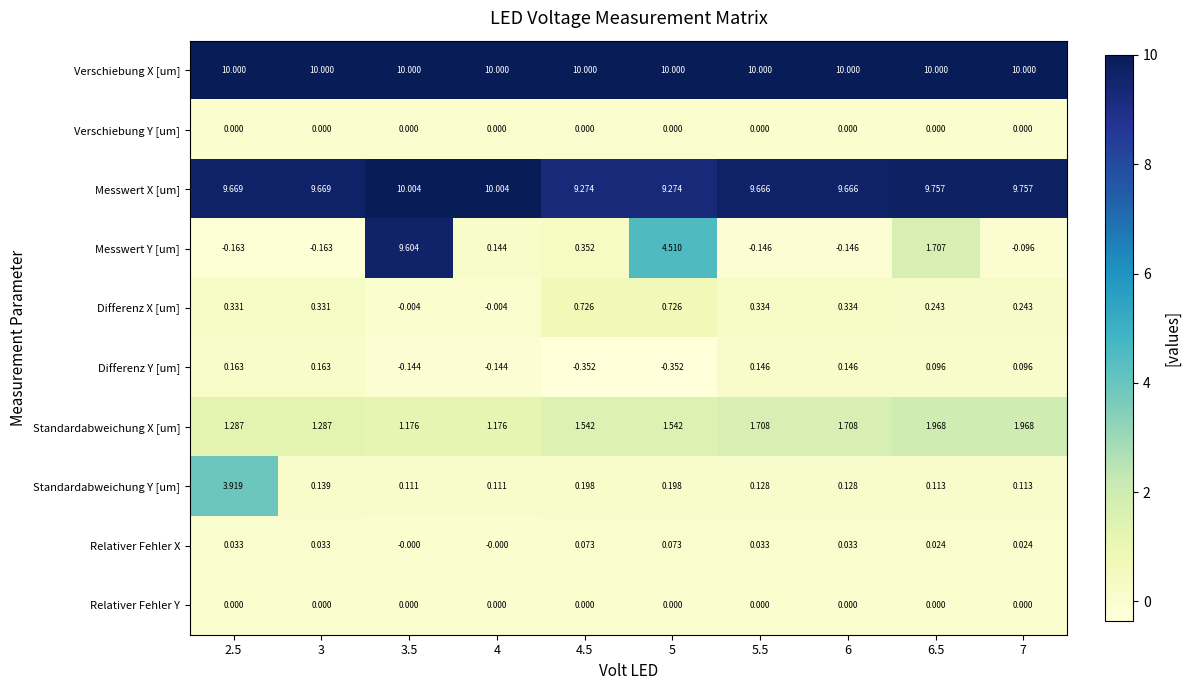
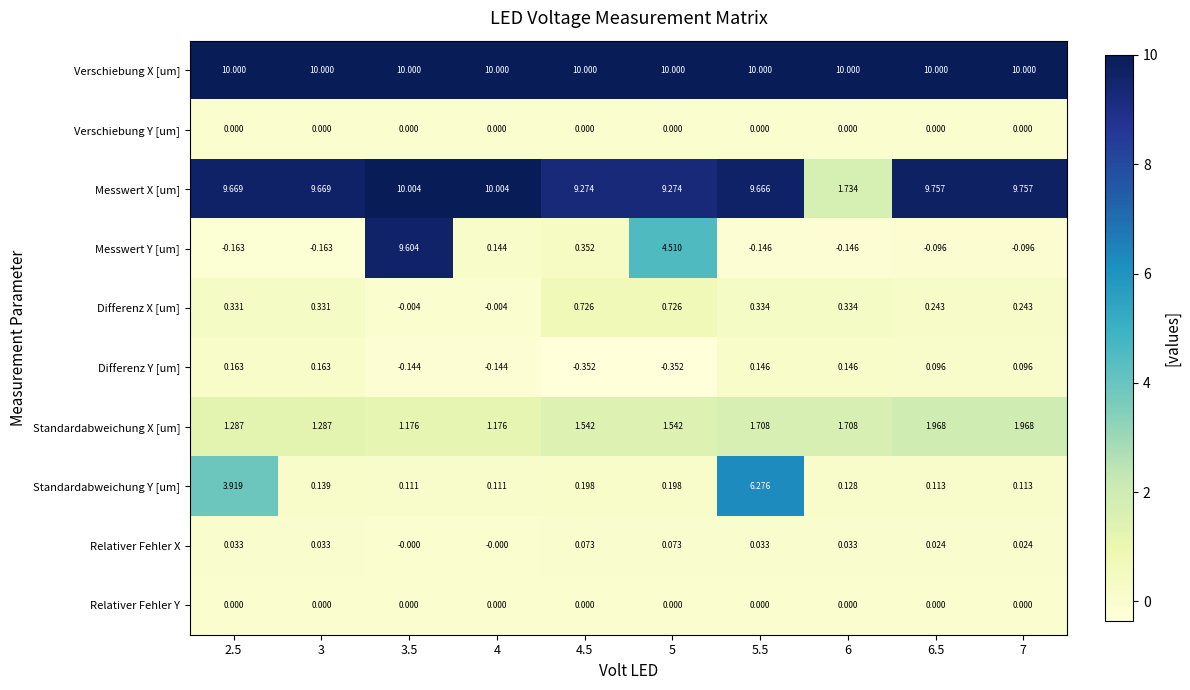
  {
    "Verschiebung X [um]": {
      "2.5": 10.000,
      "3": 10.000,
      "3.5": 10.000,
      "4": 10.000,
      "4.5": 10.000,
      "5": 10.000,
      "5.5": 10.000,
      "6": 10.000,
      "6.5": 10.000,
      "7": 10.000
    },
    "Verschiebung Y [um]": {
      "2.5": 0.000,
      "3": 0.000,
      "3.5": 0.000,
      "4": 0.000,
      "4.5": 0.000,
      "5": 0.000,
      "5.5": 0.000,
      "6": 0.000,
      "6.5": 0.000,
      "7": 0.000
    },
    "Messwert X [um]": {
      "2.5": 9.669,
      "3": 9.669,
      "3.5": 10.004,
      "4": 10.004,
      "4.5": 9.274,
      "5": 9.274,
      "5.5": 9.666,
-     "6": 9.666,
+     "6": 1.734,
      "6.5": 9.757,
      "7": 9.757
    },
    "Messwert Y [um]": {
      "2.5": -0.163,
      "3": -0.163,
      "3.5": 9.604,
      "4": 0.144,
      "4.5": 0.352,
      "5": 4.510,
      "5.5": -0.146,
      "6": -0.146,
-     "6.5": 1.707,
+     "6.5": -0.096,
      "7": -0.096
    },
    "Differenz X [um]": {
      "2.5": 0.331,
      "3": 0.331,
      "3.5": -0.004,
      "4": -0.004,
      "4.5": 0.726,
      "5": 0.726,
      "5.5": 0.334,
      "6": 0.334,
      "6.5": 0.243,
      "7": 0.243
    },
    "Differenz Y [um]": {
      "2.5": 0.163,
      "3": 0.163,
      "3.5": -0.144,
      "4": -0.144,
      "4.5": -0.352,
      "5": -0.352,
      "5.5": 0.146,
      "6": 0.146,
      "6.5": 0.096,
      "7": 0.096
    },
    "Standardabweichung X [um]": {
      "2.5": 1.287,
      "3": 1.287,
      "3.5": 1.176,
      "4": 1.176,
      "4.5": 1.542,
      "5": 1.542,
      "5.5": 1.708,
      "6": 1.708,
      "6.5": 1.968,
      "7": 1.968
    },
    "Standardabweichung Y [um]": {
      "2.5": 3.919,
      "3": 0.139,
      "3.5": 0.111,
      "4": 0.111,
      "4.5": 0.198,
      "5": 0.198,
-     "5.5": 0.128,
+     "5.5": 6.276,
      "6": 0.128,
      "6.5": 0.113,
      "7": 0.113
    },
    "Relativer Fehler X": {
      "2.5": 0.033,
      "3": 0.033,
      "3.5": -0.000,
      "4": -0.000,
      "4.5": 0.073,
      "5": 0.073,
      "5.5": 0.033,
      "6": 0.033,
      "6.5": 0.024,
      "7": 0.024
    },
    "Relativer Fehler Y": {
      "2.5": 0.000,
      "3": 0.000,
      "3.5": 0.000,
      "4": 0.000,
      "4.5": 0.000,
      "5": 0.000,
      "5.5": 0.000,
      "6": 0.000,
      "6.5": 0.000,
      "7": 0.000
    }
  }
